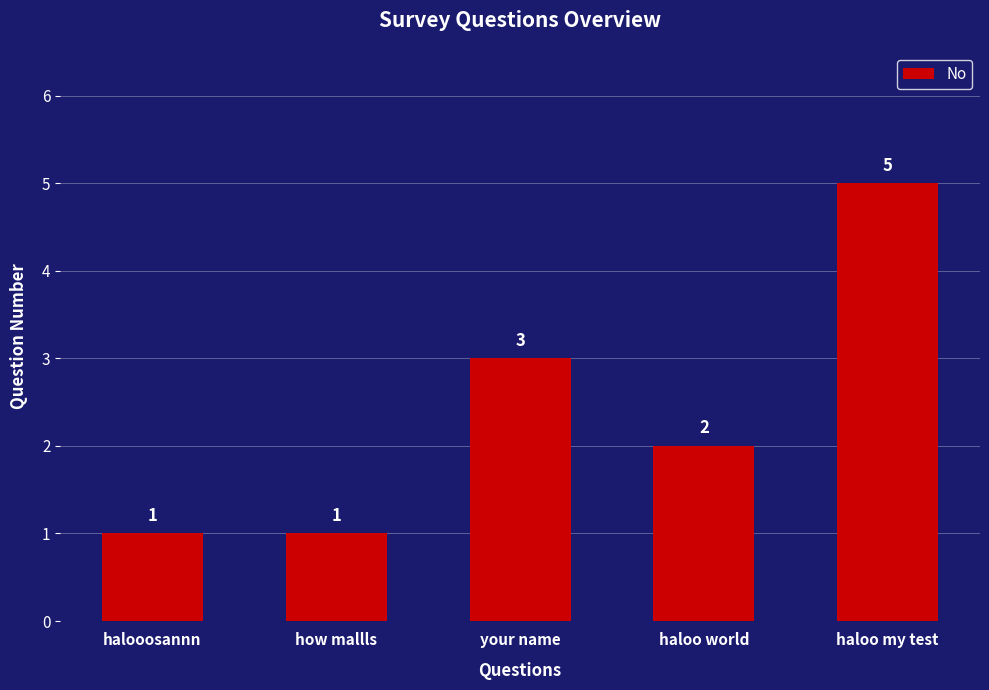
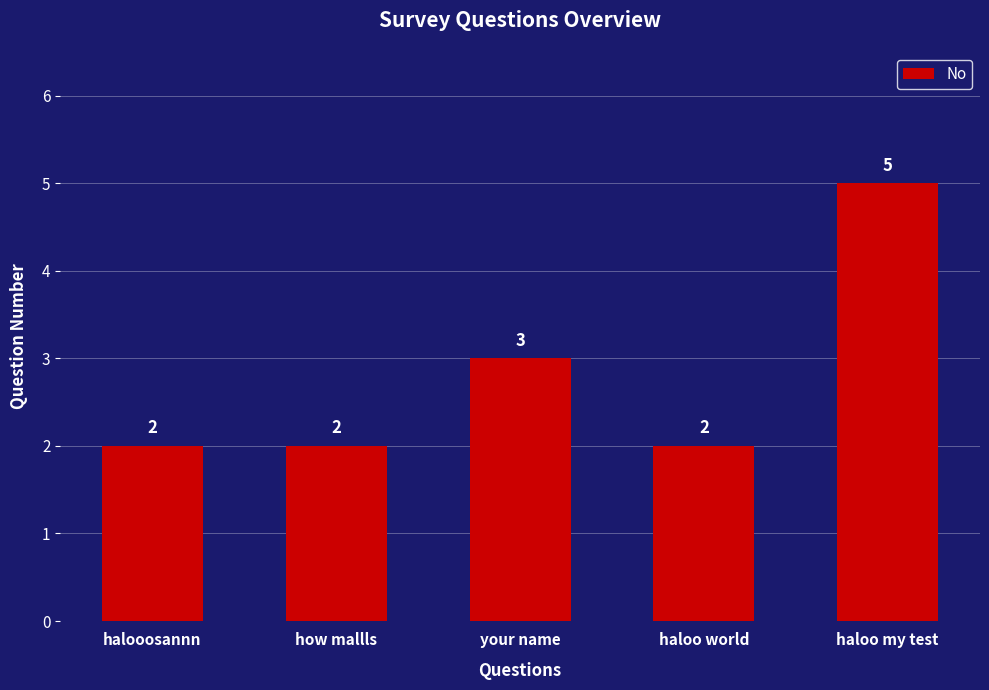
  {
-   "halooosannn": 1,
-   "how mallls": 1,
+   "halooosannn": 2,
+   "how mallls": 2,
    "your name": 3,
    "haloo world": 2,
    "haloo my test": 5
  }
